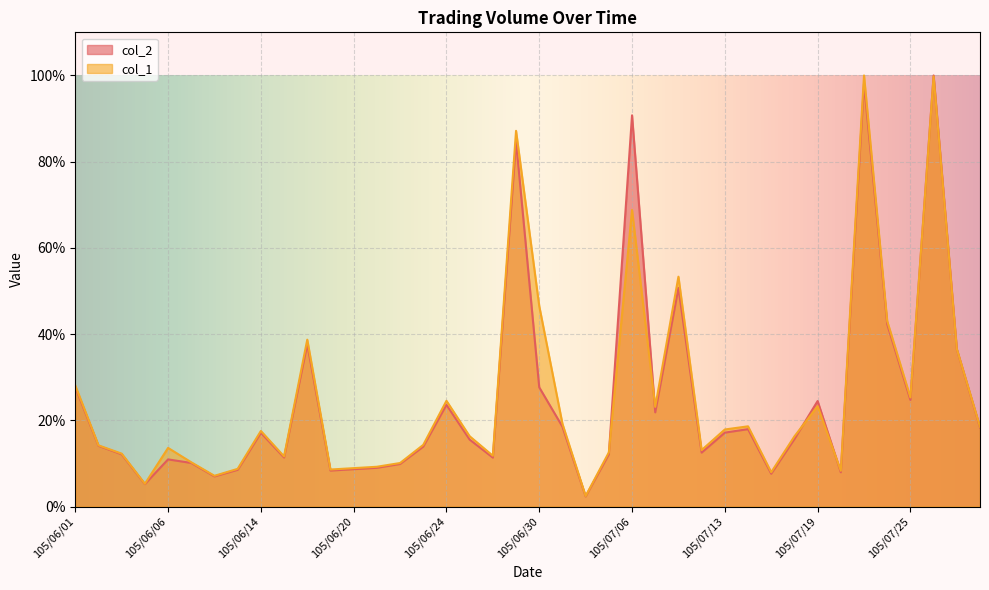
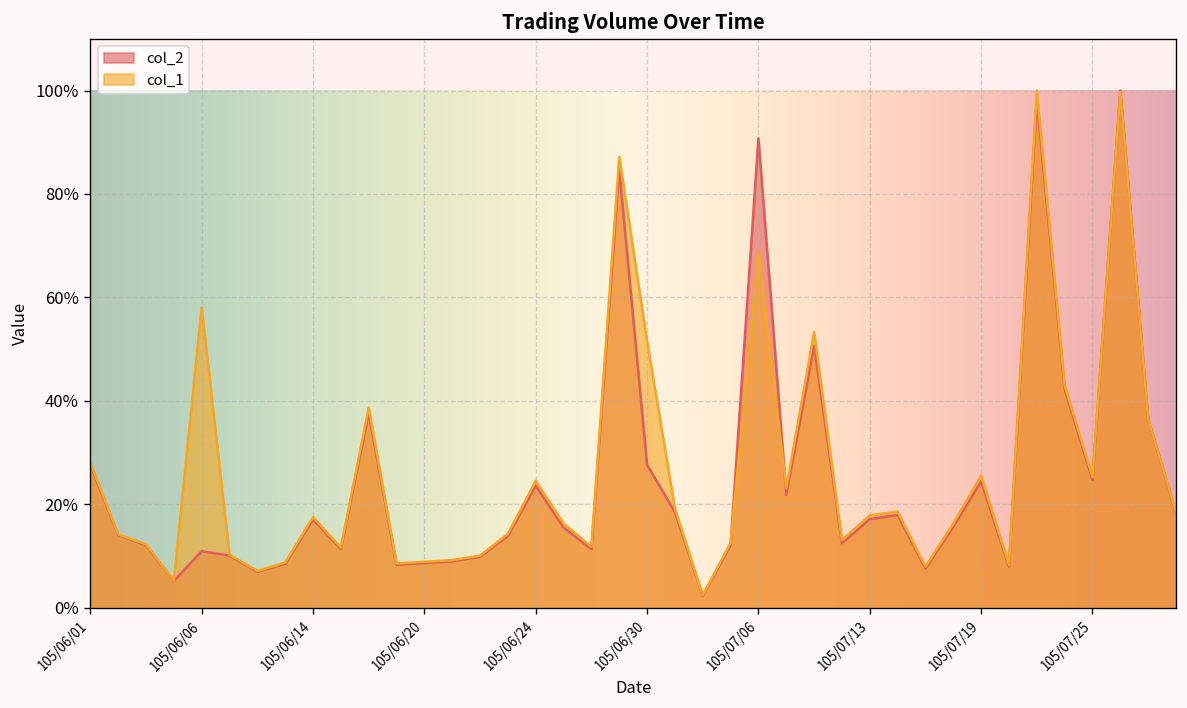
  {
    "col_2": {
      "105/06/06": "11%",
      "105/06/24": "24%",
      "105/06/30": "28%",
      "105/07/06": "91%",
      "105/07/13": "17%",
      "105/07/19": "24%"
    },
    "col_1": {
-     "105/06/06": "14%",
+     "105/06/06": "58%",
      "105/06/24": "25%",
-     "105/06/30": "46%",
+     "105/06/30": "52%",
      "105/07/06": "69%",
      "105/07/13": "18%",
-     "105/07/19": "23%"
+     "105/07/19": "26%"
    }
  }
